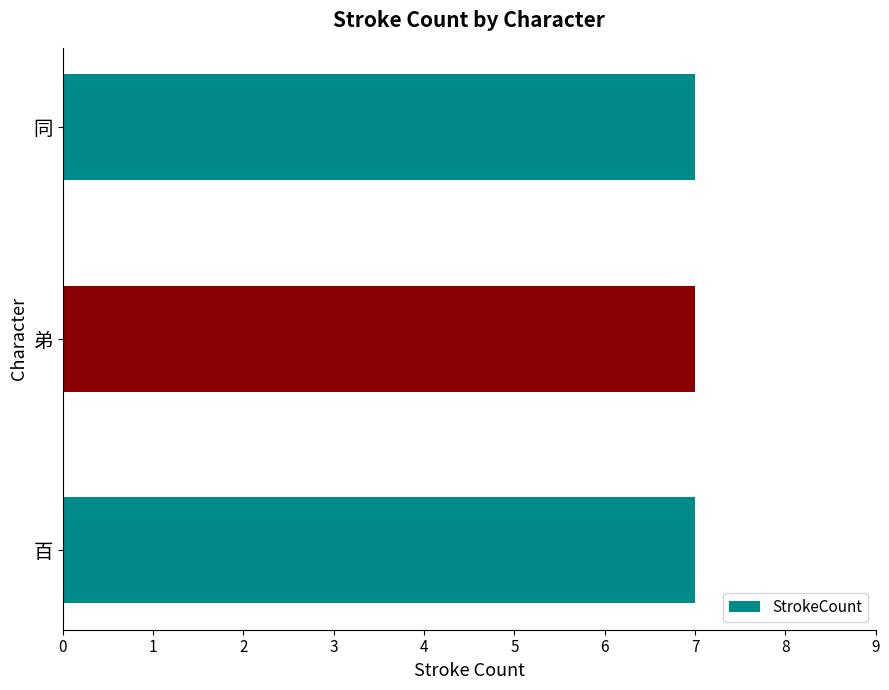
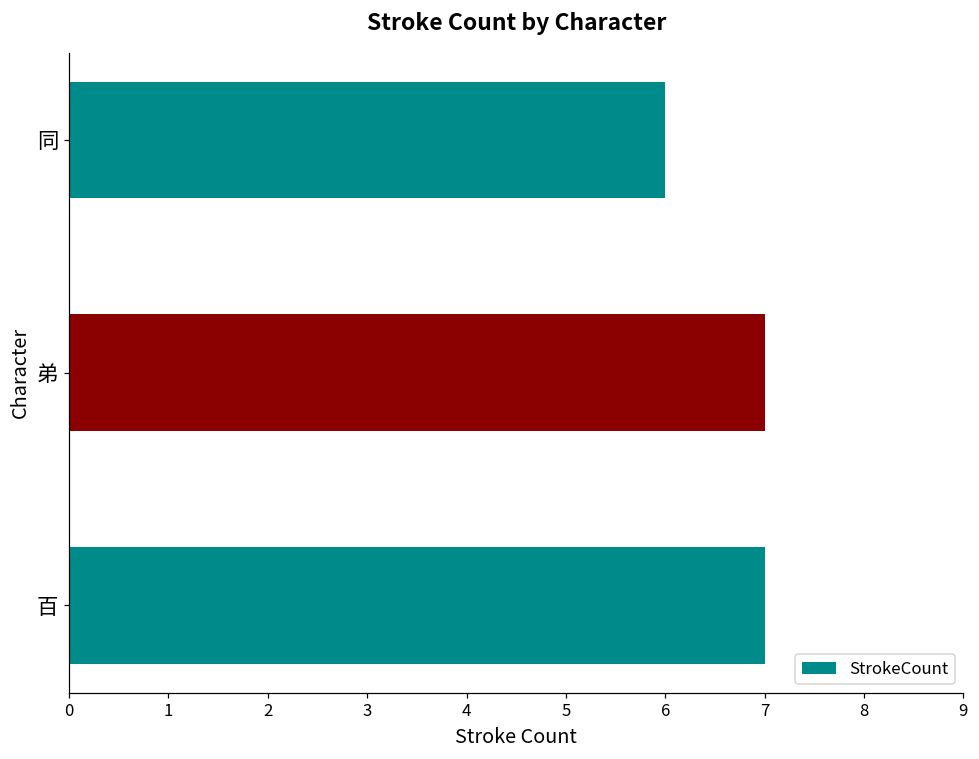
  {
-   "同": 7,
+   "同": 6,
    "弟": 7,
    "百": 7
  }
